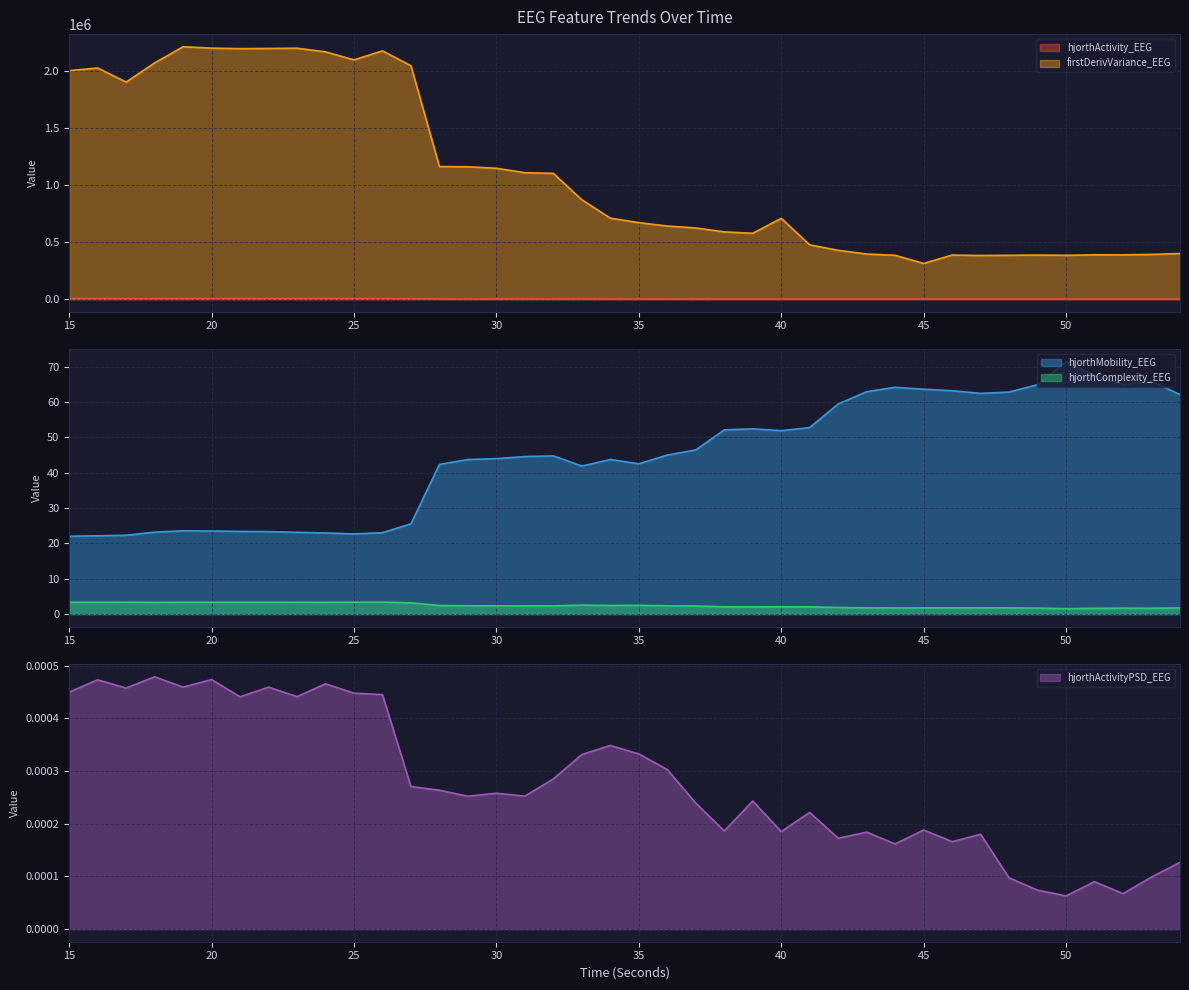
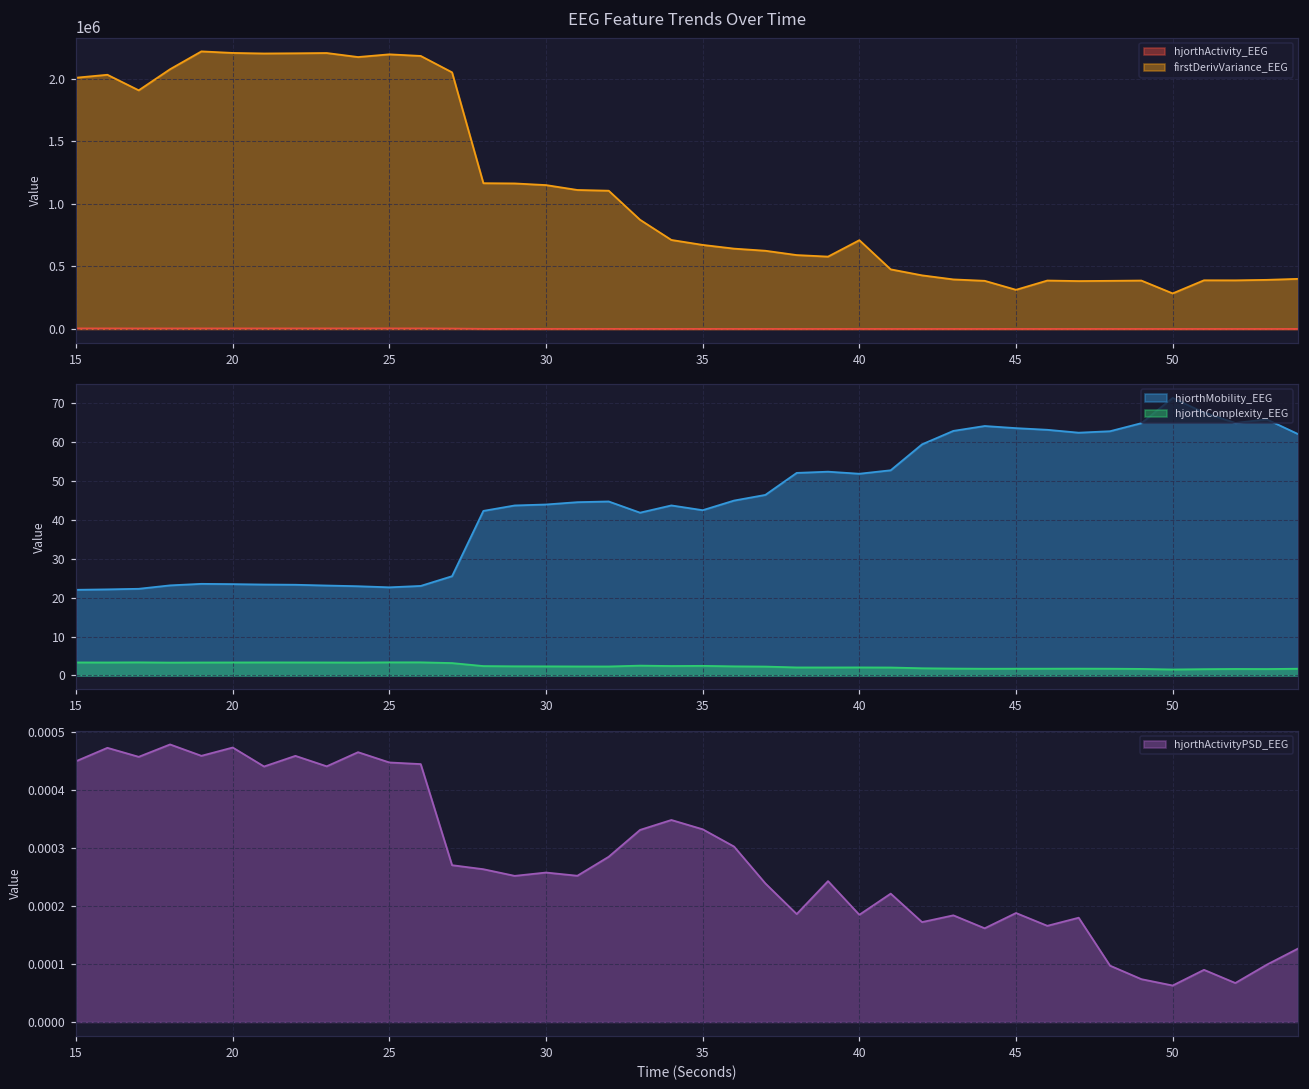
  {
    "EEG Feature Trends Over Time": {
      "hjorthActivity_EEG": {
        "15": 0,
        "20": 0,
        "25": 0,
        "30": 0,
        "35": 0,
        "40": 0,
        "45": 0,
        "50": 0
      },
      "firstDerivVariance_EEG": {
        "15": 2010000,
        "20": 2210000,
-       "25": 2100000,
+       "25": 2190000,
        "30": 1150000,
        "35": 670000,
        "40": 710000,
        "45": 310000,
-       "50": 380000
+       "50": 280000
      }
    }
  }
